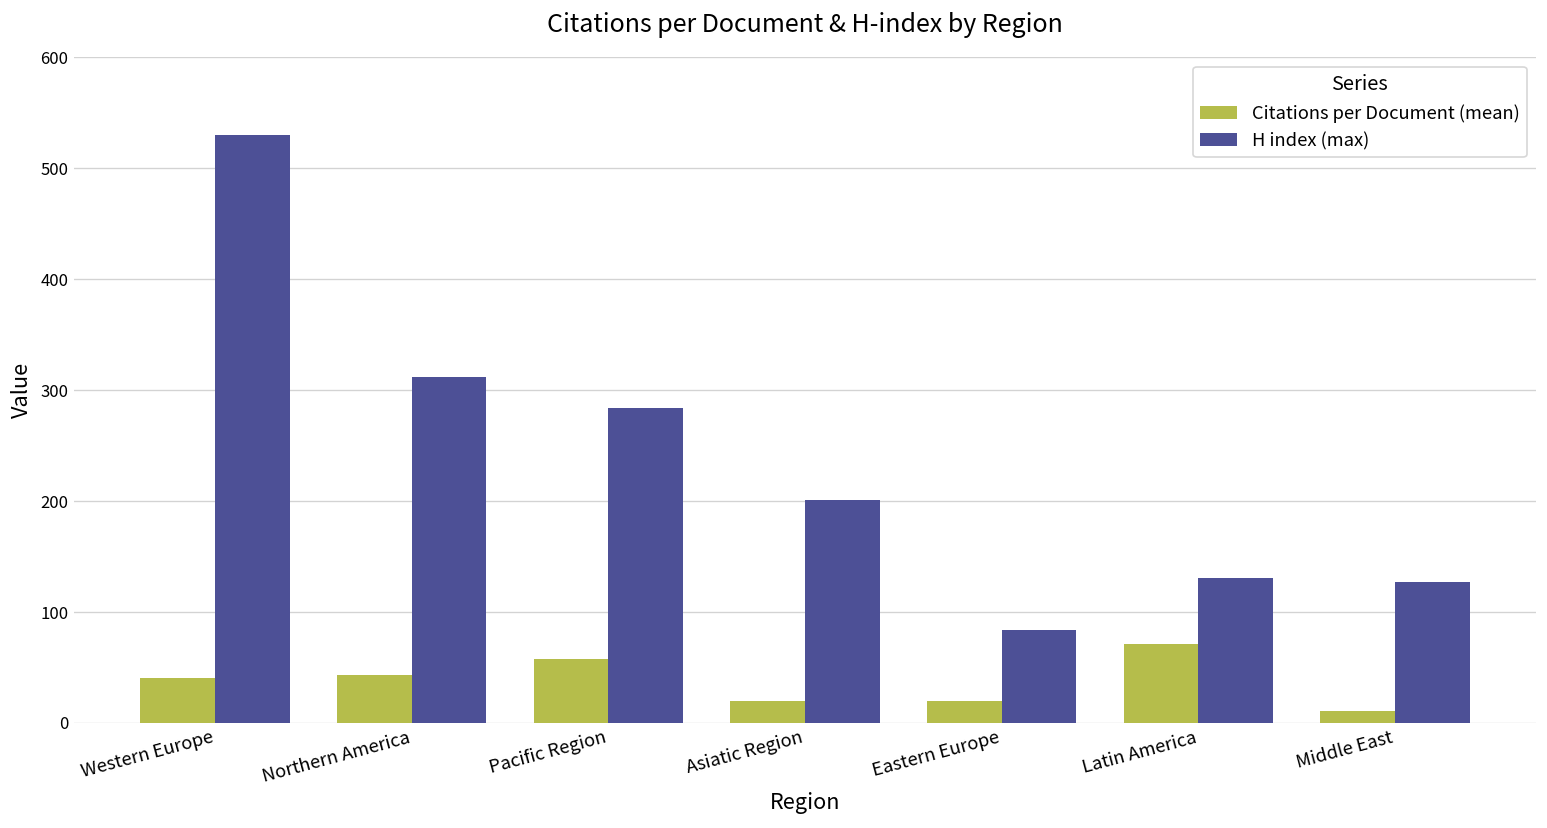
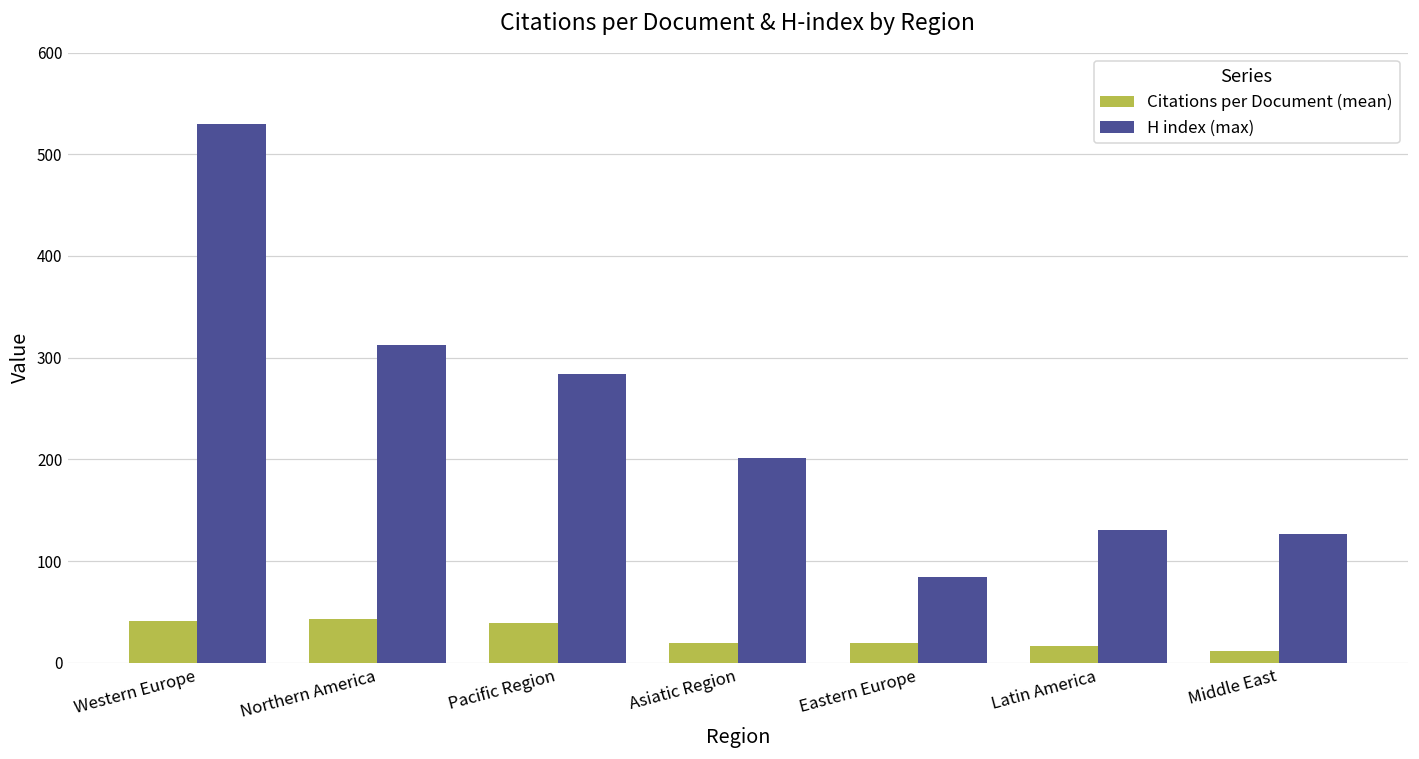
  {
    "Citations per Document (mean)": {
      "Western Europe": 40,
      "Northern America": 40,
-     "Pacific Region": 60,
+     "Pacific Region": 40,
      "Asiatic Region": 20,
      "Eastern Europe": 20,
-     "Latin America": 70,
+     "Latin America": 20,
      "Middle East": 10
    },
    "H index (max)": {
      "Western Europe": 530,
      "Northern America": 310,
      "Pacific Region": 280,
      "Asiatic Region": 200,
      "Eastern Europe": 80,
      "Latin America": 130,
      "Middle East": 130
    }
  }
